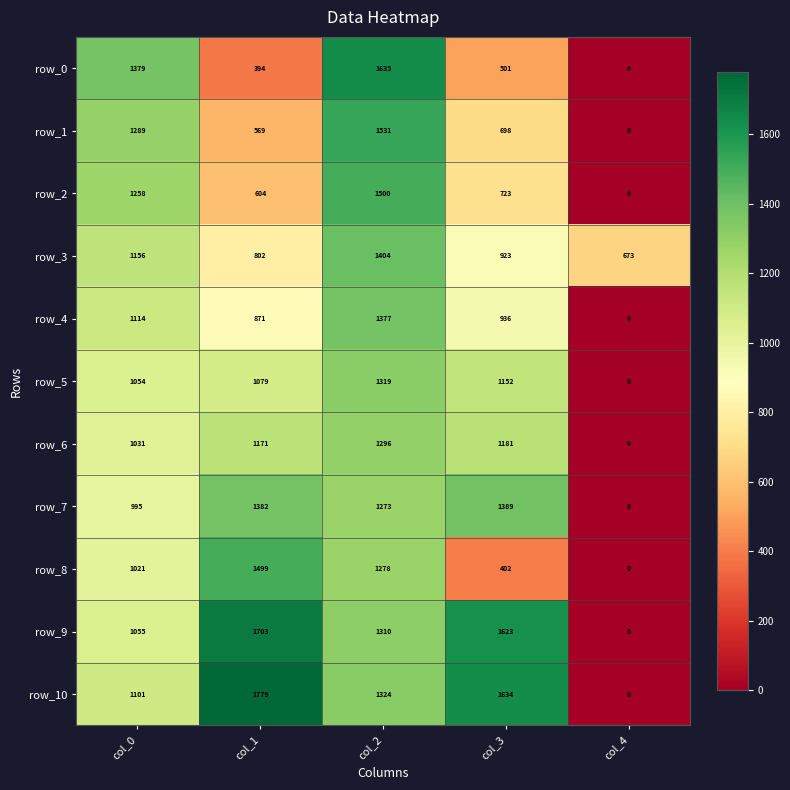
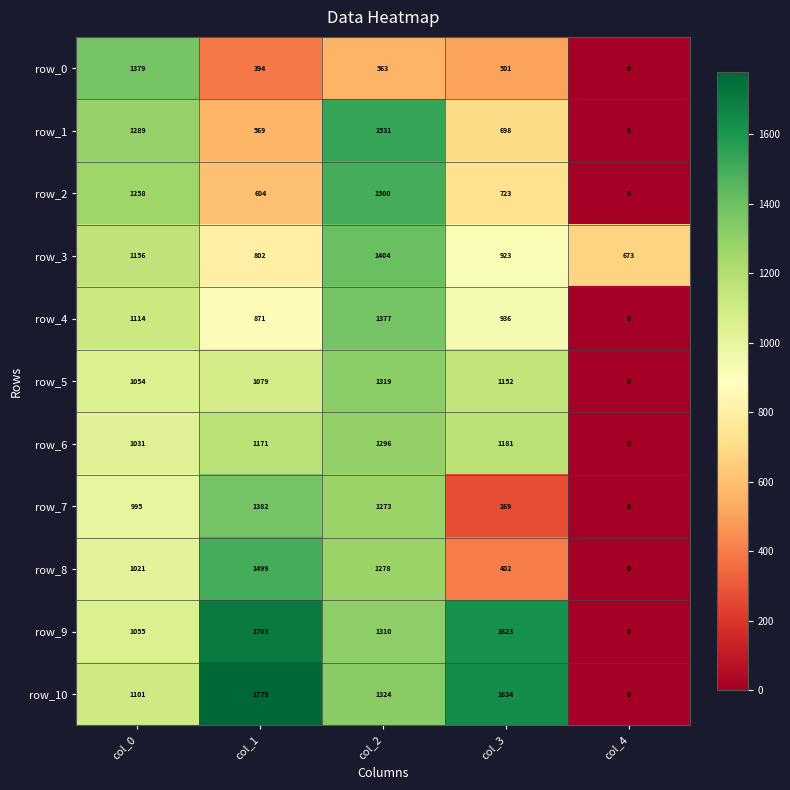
  {
    "row_0": {
      "col_0": 1379,
      "col_1": 394,
-     "col_2": 1635,
+     "col_2": 563,
      "col_3": 501,
      "col_4": 0
    },
    "row_1": {
      "col_0": 1289,
      "col_1": 569,
      "col_2": 1531,
      "col_3": 698,
      "col_4": 0
    },
    "row_2": {
      "col_0": 1258,
      "col_1": 604,
      "col_2": 1500,
      "col_3": 723,
      "col_4": 0
    },
    "row_3": {
      "col_0": 1156,
      "col_1": 802,
      "col_2": 1404,
      "col_3": 923,
      "col_4": 673
    },
    "row_4": {
      "col_0": 1114,
      "col_1": 871,
      "col_2": 1377,
      "col_3": 936,
      "col_4": 0
    },
    "row_5": {
      "col_0": 1054,
      "col_1": 1079,
      "col_2": 1319,
      "col_3": 1152,
      "col_4": 0
    },
    "row_6": {
      "col_0": 1031,
      "col_1": 1171,
      "col_2": 1296,
      "col_3": 1181,
      "col_4": 0
    },
    "row_7": {
      "col_0": 995,
      "col_1": 1382,
      "col_2": 1273,
-     "col_3": 1389,
+     "col_3": 269,
      "col_4": 0
    },
    "row_8": {
      "col_0": 1021,
      "col_1": 1499,
      "col_2": 1278,
      "col_3": 402,
      "col_4": 0
    },
    "row_9": {
      "col_0": 1055,
      "col_1": 1703,
      "col_2": 1310,
      "col_3": 1623,
      "col_4": 0
    },
    "row_10": {
      "col_0": 1101,
      "col_1": 1779,
      "col_2": 1324,
      "col_3": 1634,
      "col_4": 0
    }
  }
